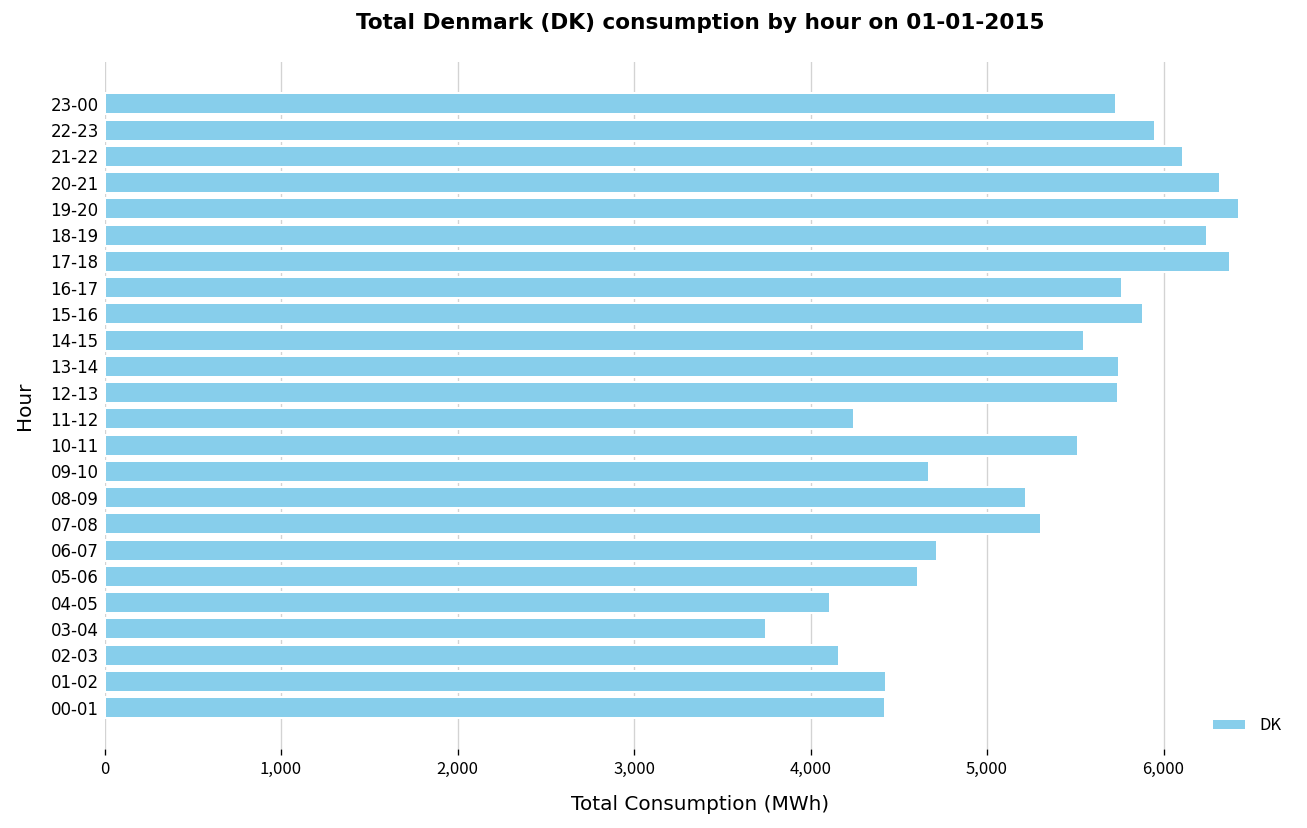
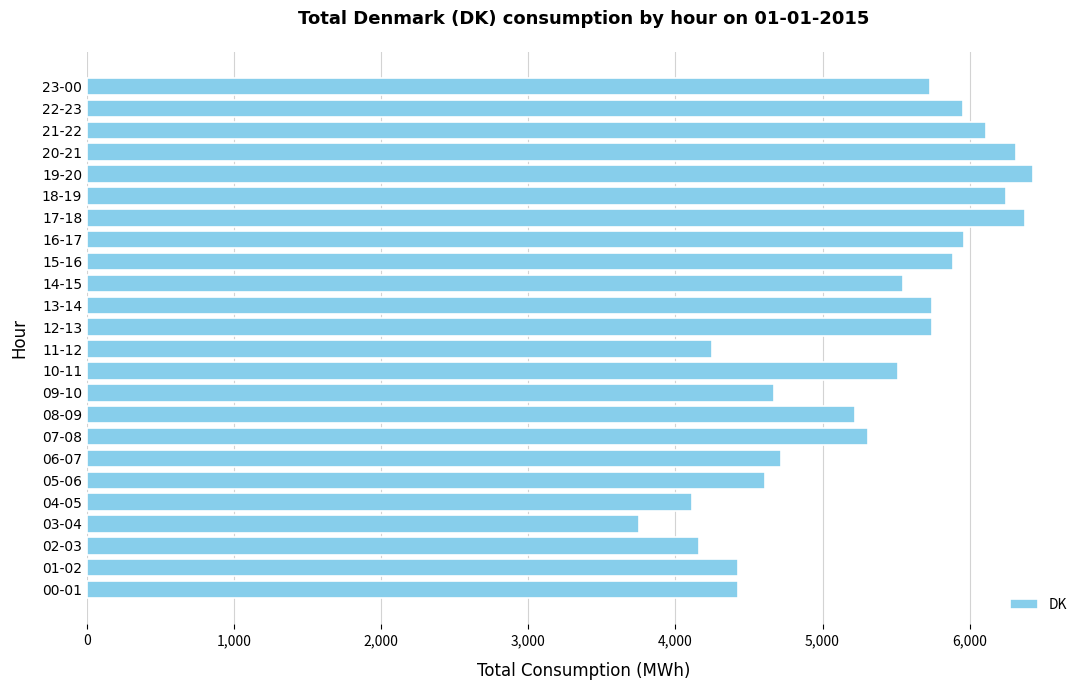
  {
    "23-00": "5,730",
    "22-23": "5,950",
    "21-22": "6,110",
    "20-21": "6,320",
    "19-20": "6,430",
    "18-19": "6,250",
    "17-18": "6,380",
-   "16-17": "5,770",
+   "16-17": "5,970",
    "15-16": "5,890",
    "14-15": "5,550",
    "13-14": "5,750",
    "12-13": "5,740",
    "11-12": "4,250",
    "10-11": "5,520",
    "09-10": "4,670",
    "08-09": "5,220",
    "07-08": "5,310",
    "06-07": "4,720",
    "05-06": "4,610",
    "04-05": "4,110",
    "03-04": "3,750",
    "02-03": "4,160",
    "01-02": "4,430",
    "00-01": "4,420"
  }
